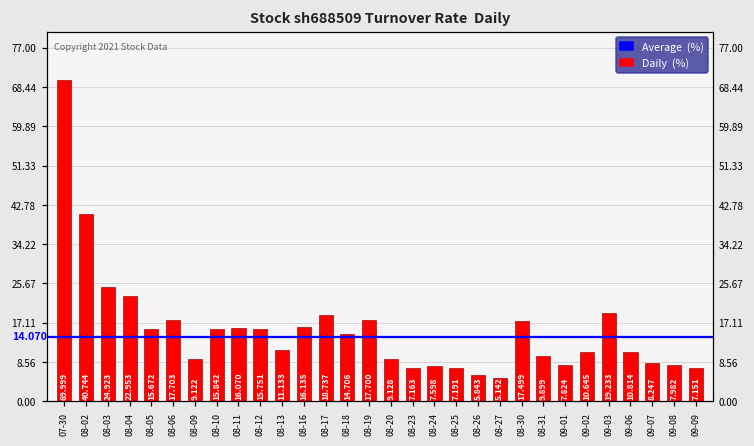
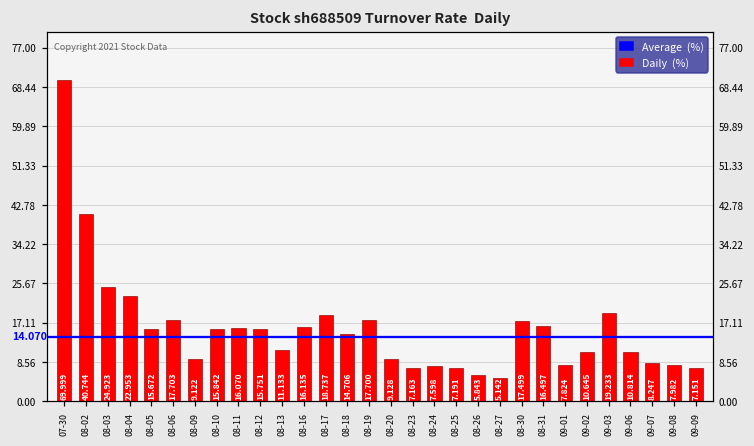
  {
    "07-30": 69.999,
    "08-02": 40.744,
    "08-03": 24.923,
    "08-04": 22.953,
    "08-05": 15.672,
    "08-06": 17.703,
    "08-09": 9.122,
    "08-10": 15.842,
    "08-11": 16.070,
    "08-12": 15.751,
    "08-13": 11.133,
    "08-16": 16.135,
    "08-17": 18.737,
    "08-18": 14.706,
    "08-19": 17.700,
    "08-20": 9.128,
    "08-23": 7.163,
    "08-24": 7.598,
    "08-25": 7.191,
    "08-26": 5.843,
    "08-27": 5.142,
    "08-30": 17.499,
-   "08-31": 9.899,
+   "08-31": 16.497,
    "09-01": 7.824,
    "09-02": 10.645,
    "09-03": 19.233,
    "09-06": 10.814,
    "09-07": 8.247,
    "09-08": 7.982,
    "09-09": 7.151
  }
